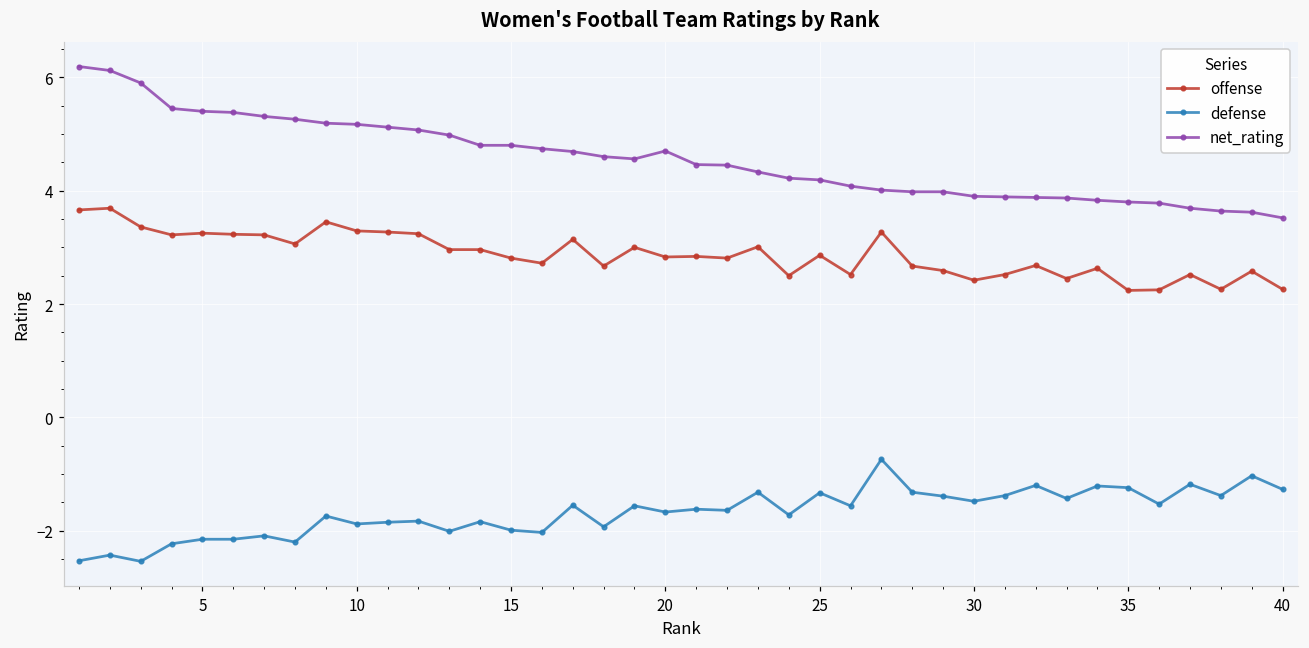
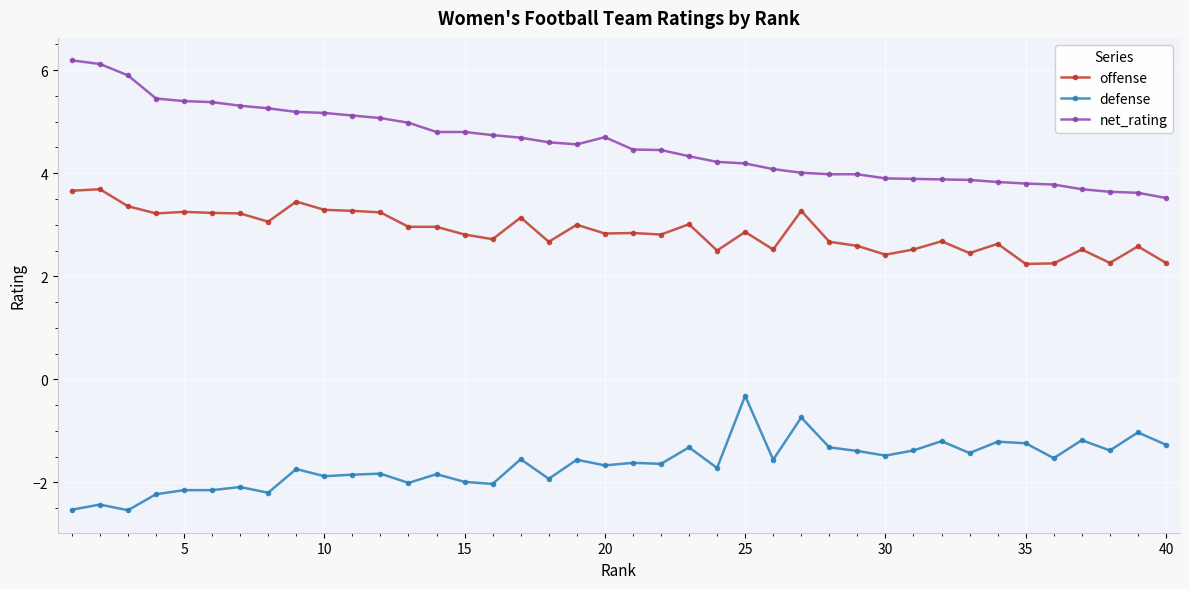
  {
    "offense": {
      "5": 3.3,
      "10": 3.3,
      "15": 2.8,
      "20": 2.8,
      "25": 2.9,
      "30": 2.4,
      "35": 2.2,
      "40": 2.3
    },
    "defense": {
      "5": -2.2,
      "10": -1.9,
      "15": -2.0,
      "20": -1.7,
-     "25": -1.3,
+     "25": -0.3,
      "30": -1.5,
      "35": -1.2,
      "40": -1.3
    },
    "net_rating": {
      "5": 5.4,
      "10": 5.2,
      "15": 4.8,
      "20": 4.7,
      "25": 4.2,
      "30": 3.9,
      "35": 3.8,
      "40": 3.5
    }
  }
